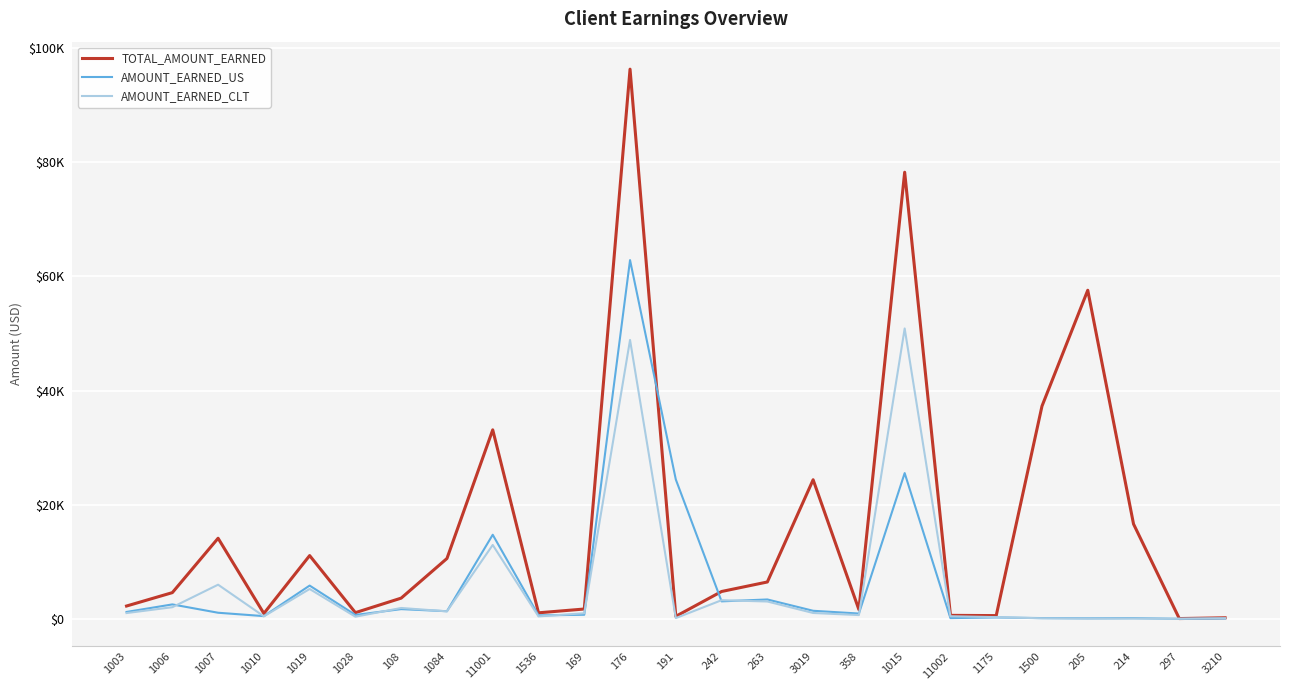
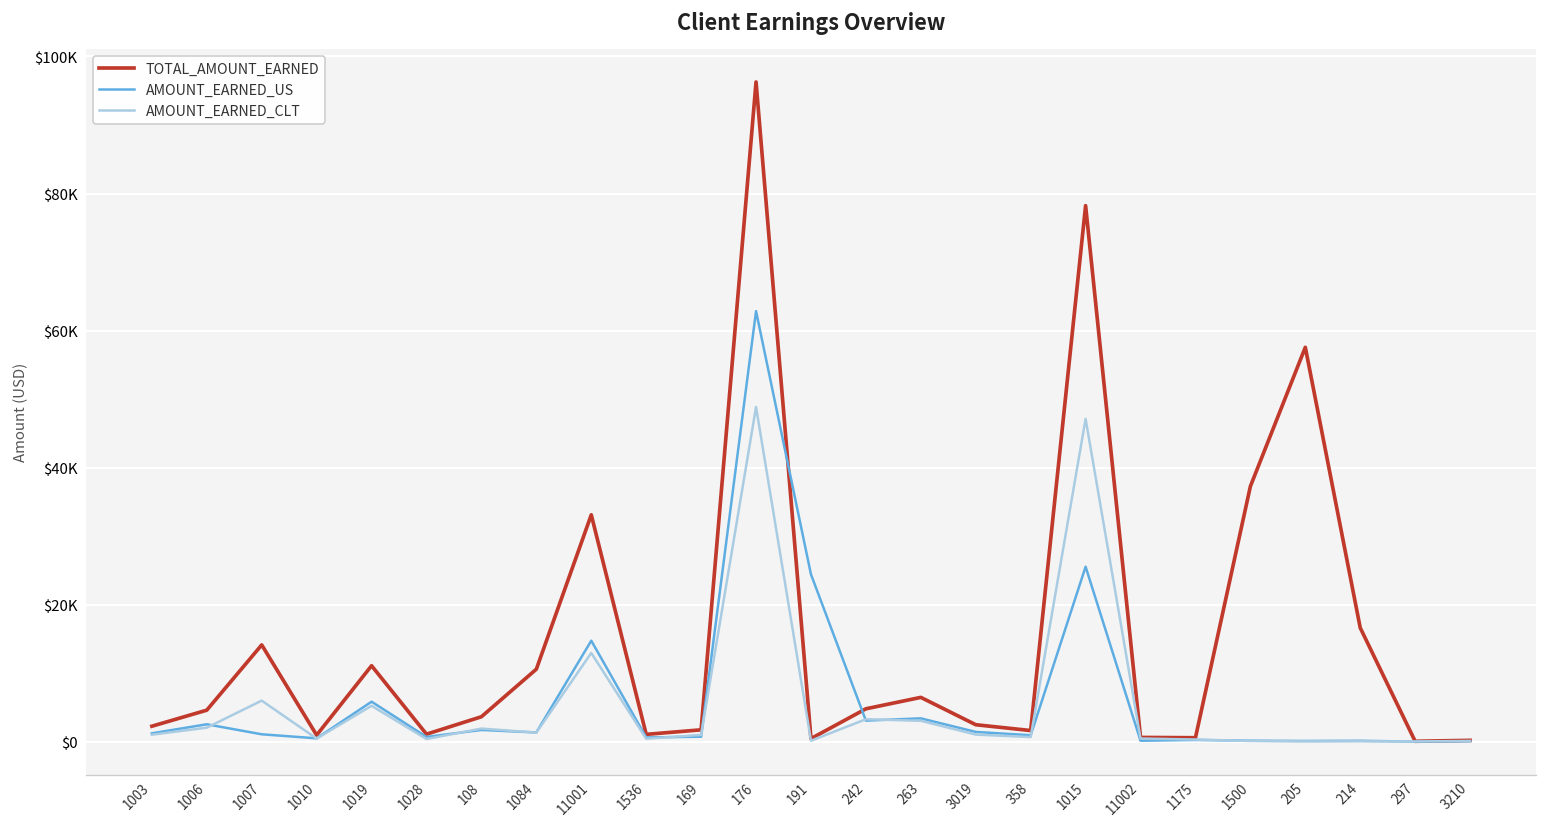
  {
    "TOTAL_AMOUNT_EARNED": {
      "1003": "$2000",
      "1006": "$5000",
      "1007": "$14000",
      "1010": "$1000",
      "1019": "$11000",
      "108": "$4000",
      "1084": "$11000",
      "11001": "$33000",
      "1536": "$1000",
      "169": "$2000",
      "176": "$96000",
      "242": "$5000",
      "263": "$6000",
-     "3019": "$24000",
+     "3019": "$2000",
      "358": "$2000",
      "1015": "$78000",
      "1500": "$37000",
      "205": "$58000",
      "214": "$17000"
    },
    "AMOUNT_EARNED_US": {
      "1006": "$3000",
      "1007": "$1000",
      "1019": "$6000",
      "11001": "$15000",
      "176": "$63000",
      "191": "$24000",
      "1015": "$26000"
    },
    "AMOUNT_EARNED_CLT": {
      "1006": "$2000",
      "1007": "$6000",
      "1019": "$5000",
      "11001": "$13000",
      "176": "$49000",
-     "1015": "$51000"
+     "1015": "$47000"
    }
  }
